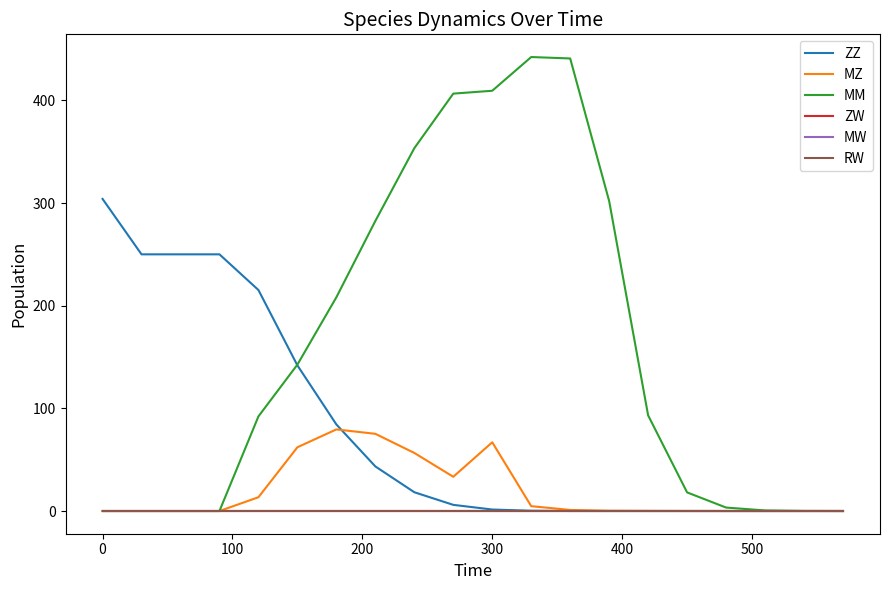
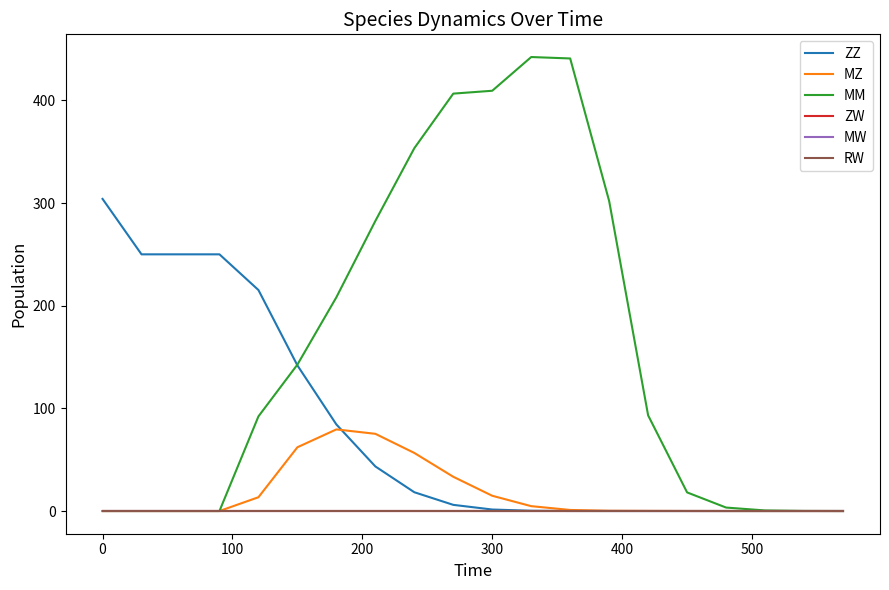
  {
    "ZZ": {
      "0": 304
    },
    "MZ": {
-     "300": 67
+     "300": 15
    },
    "MM": {
      "300": 409
    }
  }
